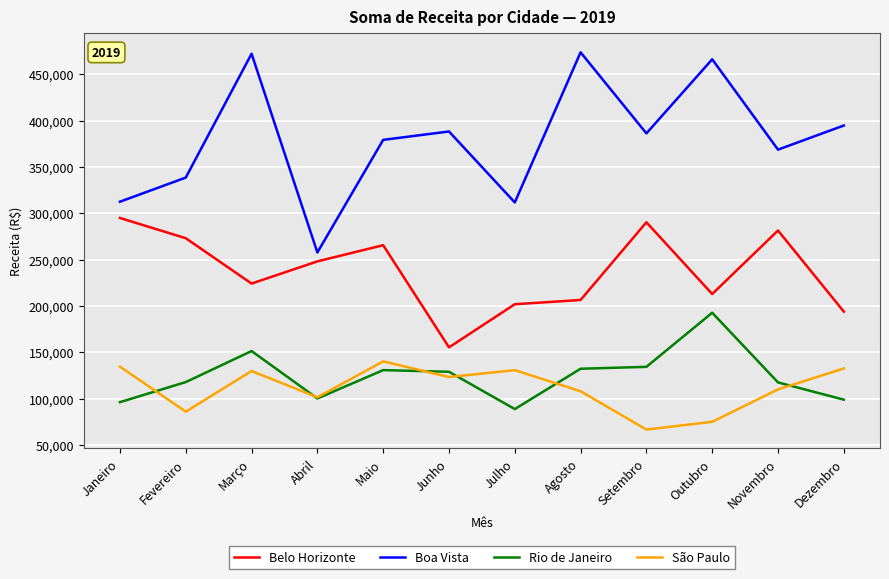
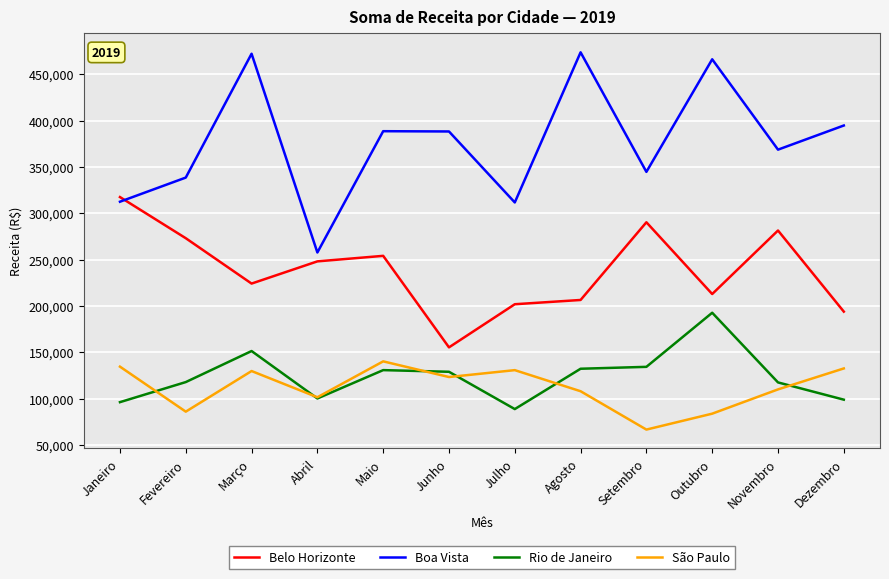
  {
    "Belo Horizonte": {
-     "Janeiro": "290,000",
+     "Janeiro": "320,000",
      "Fevereiro": "270,000",
      "Março": "220,000",
      "Abril": "250,000",
-     "Maio": "270,000",
+     "Maio": "250,000",
      "Junho": "160,000",
      "Julho": "200,000",
      "Agosto": "210,000",
      "Setembro": "290,000",
      "Outubro": "210,000",
      "Novembro": "280,000",
      "Dezembro": "190,000"
    },
    "Boa Vista": {
      "Janeiro": "310,000",
      "Fevereiro": "340,000",
      "Março": "470,000",
      "Abril": "260,000",
-     "Maio": "380,000",
+     "Maio": "390,000",
      "Junho": "390,000",
      "Julho": "310,000",
      "Agosto": "470,000",
-     "Setembro": "390,000",
+     "Setembro": "340,000",
      "Outubro": "470,000",
      "Novembro": "370,000",
      "Dezembro": "390,000"
    },
    "Rio de Janeiro": {
      "Janeiro": "100,000",
      "Fevereiro": "120,000",
      "Março": "150,000",
      "Maio": "130,000",
      "Junho": "130,000",
      "Julho": "90,000",
      "Agosto": "130,000",
      "Setembro": "130,000",
      "Outubro": "190,000",
      "Novembro": "120,000",
      "Dezembro": "100,000"
    },
    "São Paulo": {
      "Janeiro": "130,000",
      "Fevereiro": "90,000",
      "Março": "130,000",
      "Maio": "140,000",
      "Junho": "120,000",
      "Julho": "130,000",
      "Agosto": "110,000",
      "Setembro": "70,000",
-     "Outubro": "70,000",
+     "Outubro": "80,000",
      "Novembro": "110,000",
      "Dezembro": "130,000"
    }
  }
